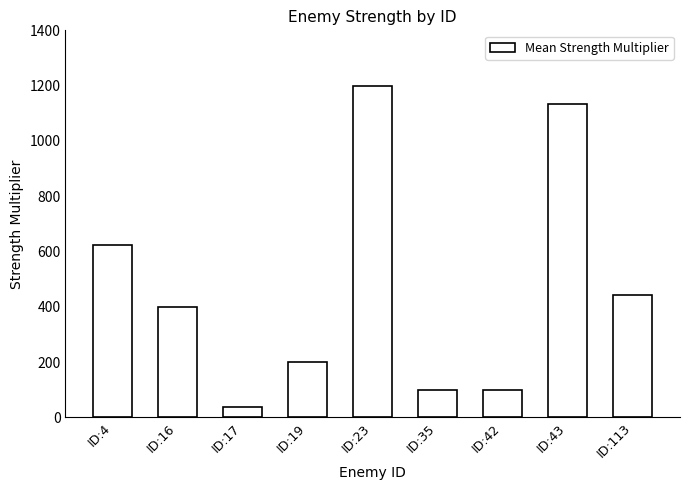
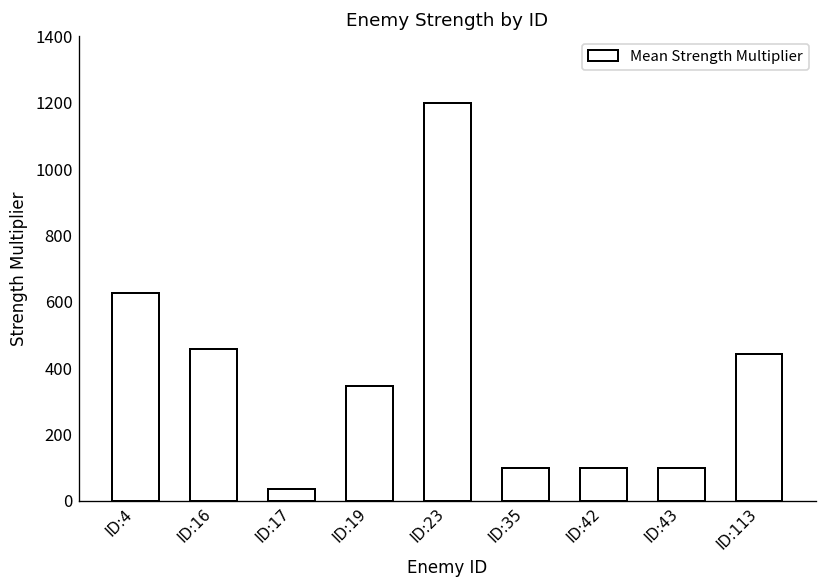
  {
    "ID:4": 630,
-   "ID:16": 400,
+   "ID:16": 460,
    "ID:17": 40,
-   "ID:19": 200,
+   "ID:19": 350,
    "ID:23": 1200,
    "ID:35": 100,
    "ID:42": 100,
-   "ID:43": 1130,
+   "ID:43": 100,
    "ID:113": 440
  }
